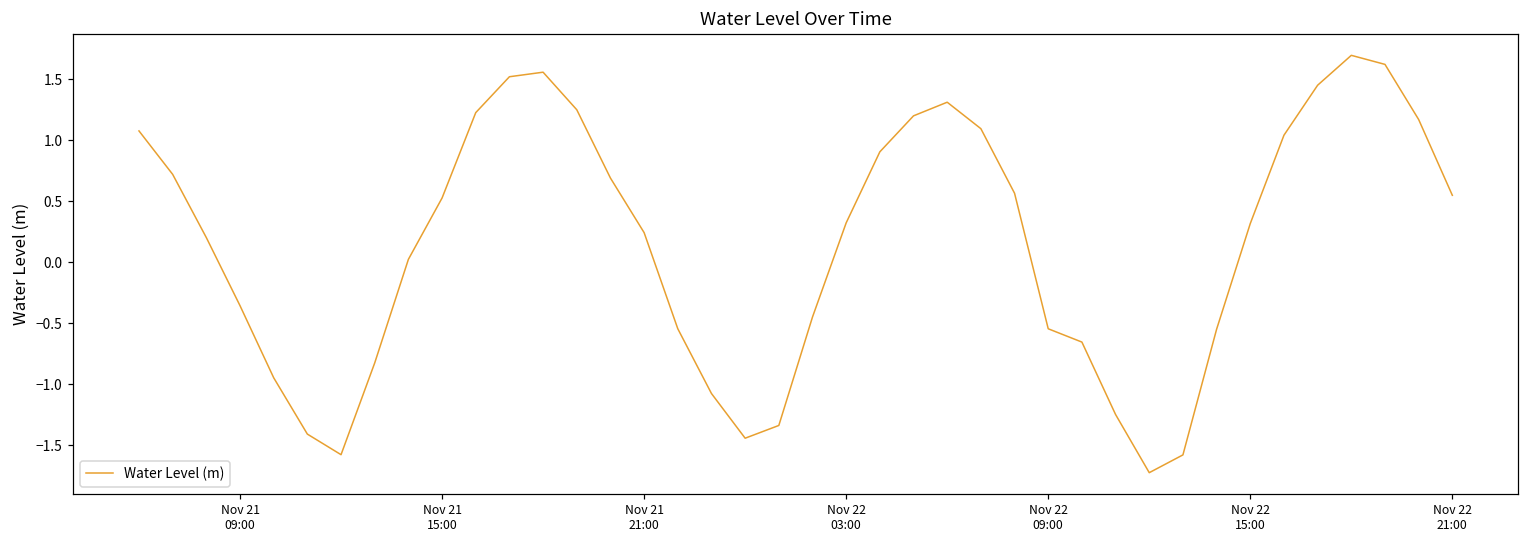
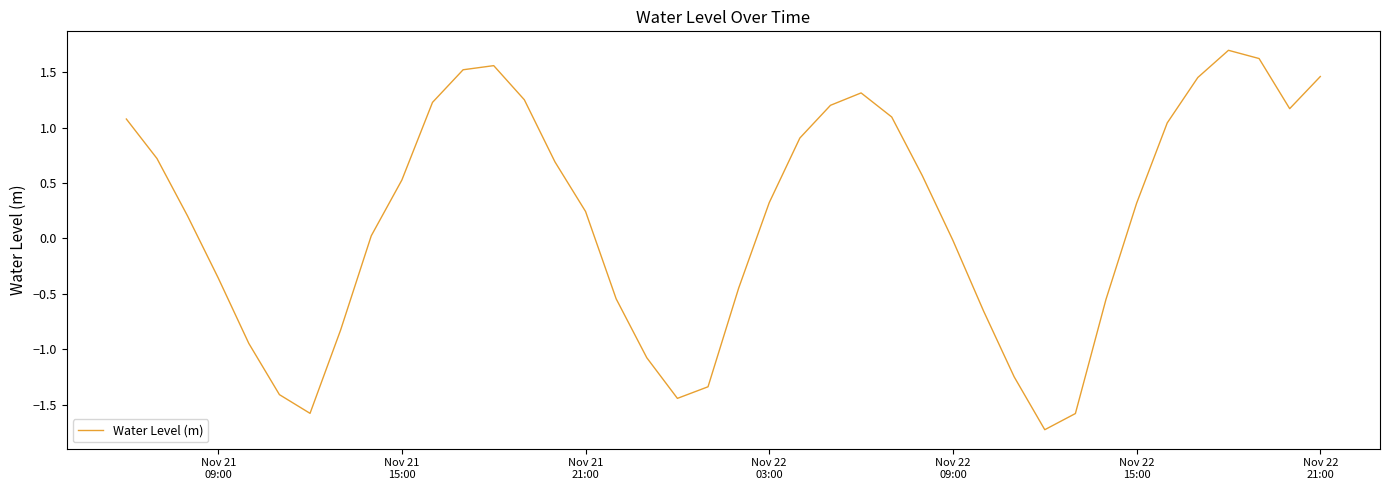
  {
    "Nov 21 09:00": -0.36,
    "Nov 21 15:00": 0.53,
    "Nov 21 21:00": 0.24,
    "Nov 22 03:00": 0.32,
-   "Nov 22 09:00": -0.55,
+   "Nov 22 09:00": -0.02,
    "Nov 22 15:00": 0.32,
-   "Nov 22 21:00": 0.55
+   "Nov 22 21:00": 1.46
  }
